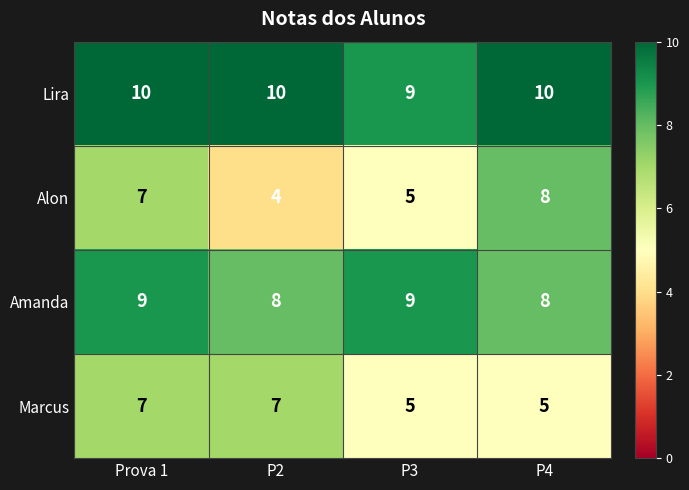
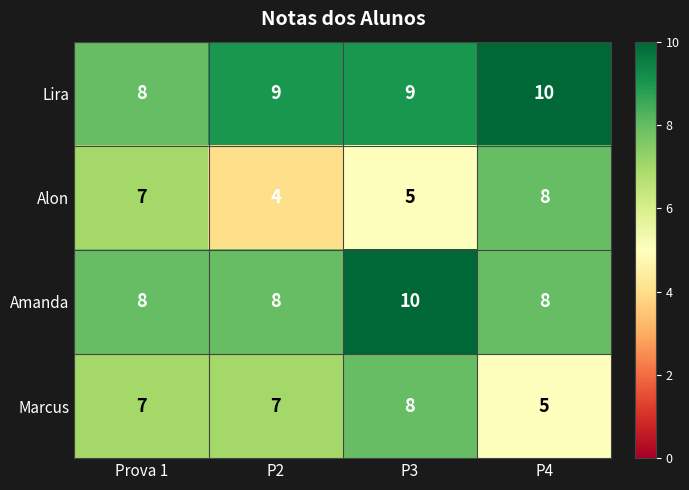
  {
    "Lira": {
-     "Prova 1": 10,
-     "P2": 10,
+     "Prova 1": 8,
+     "P2": 9,
      "P3": 9,
      "P4": 10
    },
    "Alon": {
      "Prova 1": 7,
      "P2": 4,
      "P3": 5,
      "P4": 8
    },
    "Amanda": {
-     "Prova 1": 9,
+     "Prova 1": 8,
      "P2": 8,
-     "P3": 9,
+     "P3": 10,
      "P4": 8
    },
    "Marcus": {
      "Prova 1": 7,
      "P2": 7,
-     "P3": 5,
+     "P3": 8,
      "P4": 5
    }
  }
